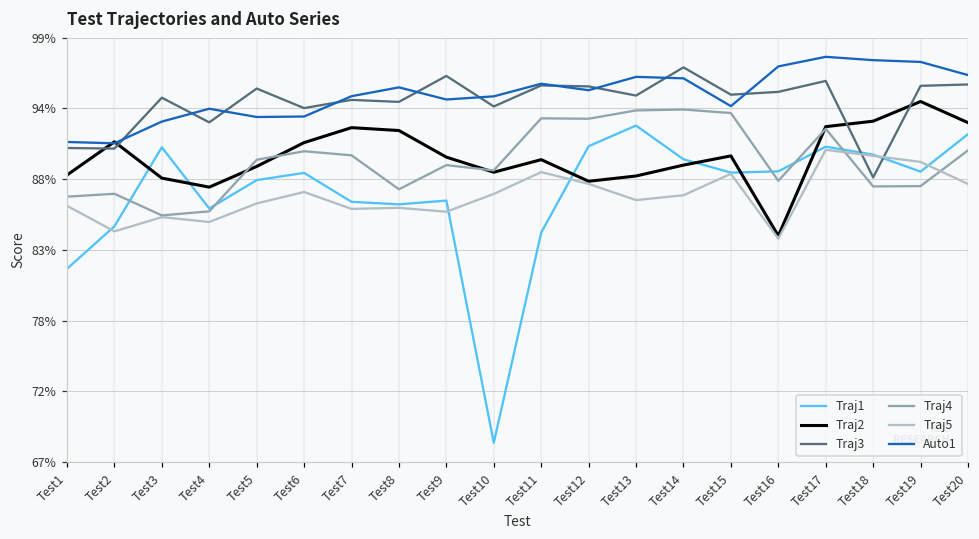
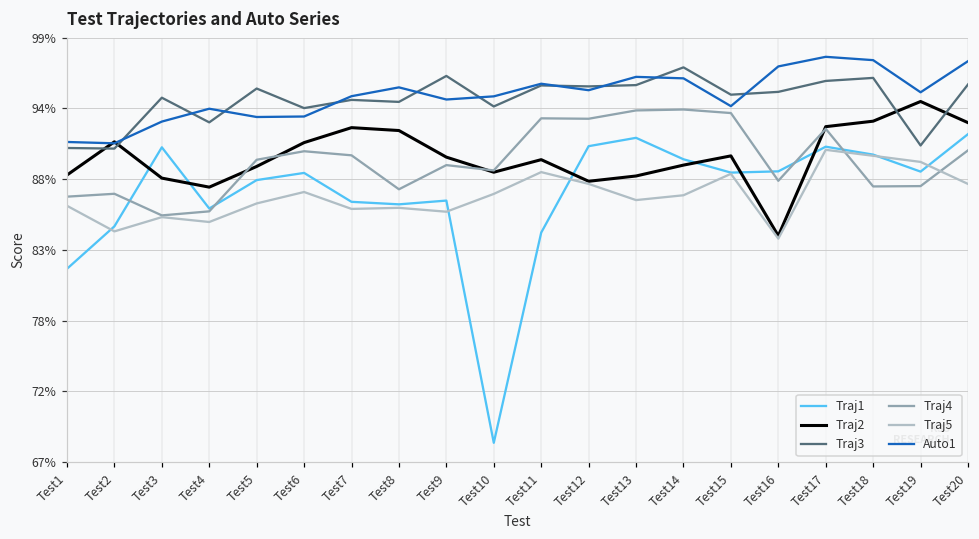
  {
    "Traj1": {
      "Test1": "81.4%",
      "Test2": "84.6%",
      "Test3": "90.6%",
      "Test4": "86.0%",
      "Test5": "88.2%",
      "Test6": "88.7%",
      "Test7": "86.5%",
      "Test8": "86.3%",
      "Test9": "86.6%",
      "Test10": "68.2%",
      "Test11": "84.2%",
      "Test12": "90.7%",
-     "Test13": "92.3%",
+     "Test13": "91.4%",
      "Test14": "89.7%",
      "Test16": "88.8%",
      "Test17": "90.7%",
      "Test19": "88.8%",
      "Test20": "91.6%"
    },
    "Traj2": {
      "Test1": "88.5%",
      "Test3": "88.3%",
      "Test4": "87.6%",
      "Test5": "89.2%",
      "Test6": "91.0%",
      "Test7": "92.1%",
      "Test8": "91.9%",
      "Test9": "89.9%",
      "Test11": "89.7%",
      "Test13": "88.5%",
      "Test14": "89.3%",
      "Test15": "90.0%",
      "Test18": "92.6%",
      "Test19": "94.1%",
      "Test20": "92.5%"
    },
    "Traj3": {
      "Test1": "90.6%",
      "Test2": "90.5%",
      "Test3": "94.4%",
      "Test4": "92.5%",
      "Test5": "95.1%",
      "Test6": "93.6%",
      "Test7": "94.2%",
      "Test8": "94.1%",
      "Test9": "96.0%",
      "Test10": "93.7%",
      "Test12": "95.3%",
-     "Test13": "94.6%",
+     "Test13": "95.3%",
      "Test14": "96.7%",
      "Test15": "94.6%",
      "Test16": "94.8%",
      "Test17": "95.7%",
-     "Test18": "88.4%",
-     "Test19": "95.3%",
+     "Test18": "95.9%",
+     "Test19": "90.8%",
      "Test20": "95.4%"
    },
    "Auto1": {
      "Test1": "91.0%",
      "Test3": "92.6%",
      "Test4": "93.6%",
      "Test5": "92.9%",
      "Test6": "93.0%",
      "Test7": "94.5%",
      "Test8": "95.2%",
      "Test9": "94.3%",
      "Test10": "94.5%",
      "Test12": "95.0%",
      "Test13": "96.0%",
      "Test14": "95.9%",
      "Test15": "93.8%",
      "Test16": "96.8%",
      "Test17": "97.5%",
      "Test18": "97.2%",
-     "Test19": "97.1%",
-     "Test20": "96.1%"
+     "Test19": "94.8%",
+     "Test20": "97.2%"
    }
  }
